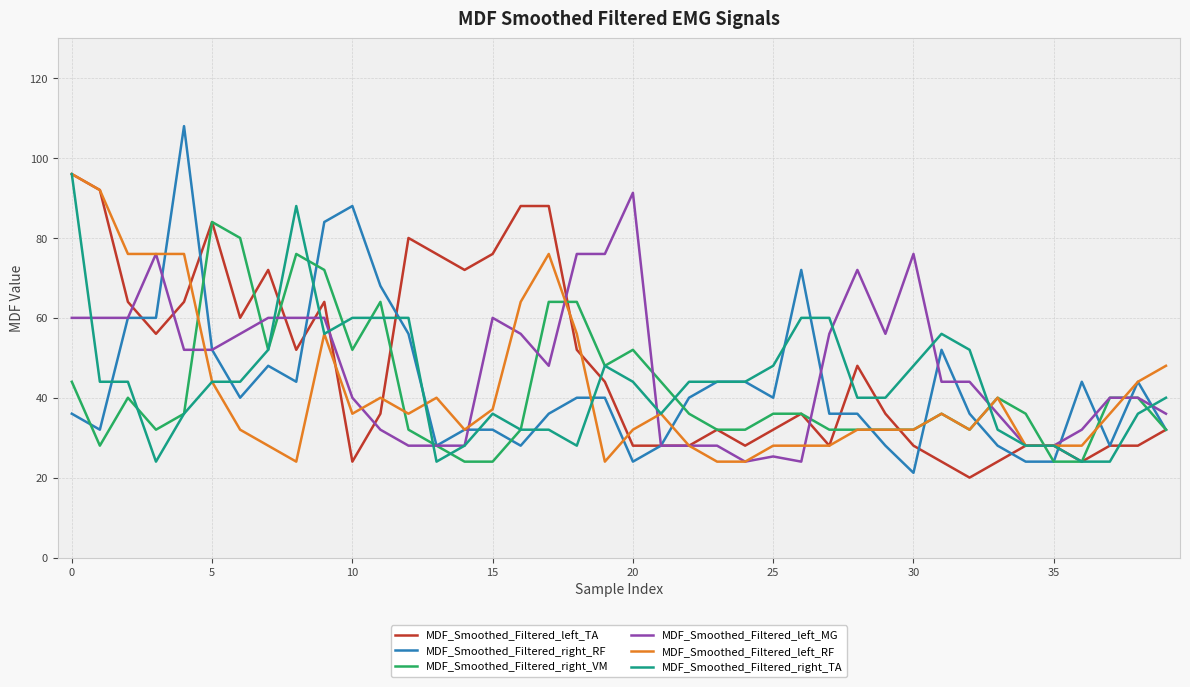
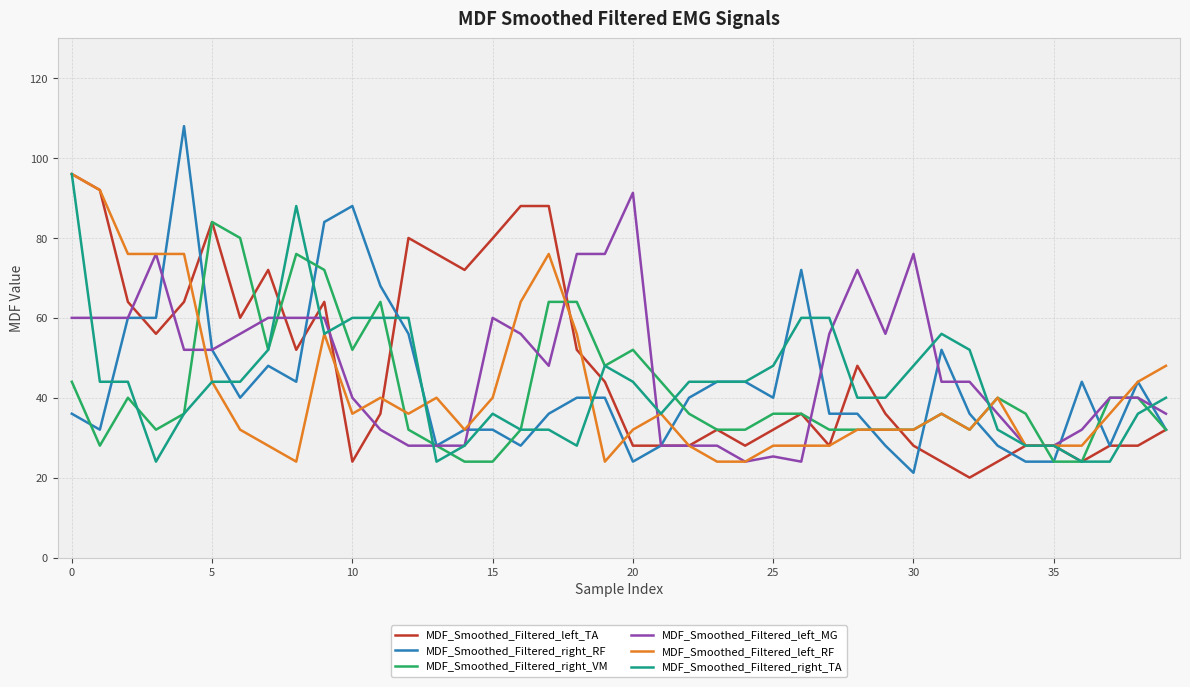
  {
    "MDF_Smoothed_Filtered_left_TA": {
      "10": 24,
-     "15": 76,
+     "15": 80,
      "20": 28,
      "25": 32,
      "30": 28
    },
    "MDF_Smoothed_Filtered_right_RF": {
      "0": 36,
      "10": 88,
      "15": 32,
      "20": 24,
      "25": 40,
      "30": 21
    },
    "MDF_Smoothed_Filtered_left_MG": {
      "0": 60,
      "10": 40,
      "15": 60,
      "20": 91,
      "25": 25,
      "30": 76
    },
    "MDF_Smoothed_Filtered_left_RF": {
      "10": 36,
-     "15": 37,
+     "15": 40,
      "20": 32,
      "25": 28
    }
  }
